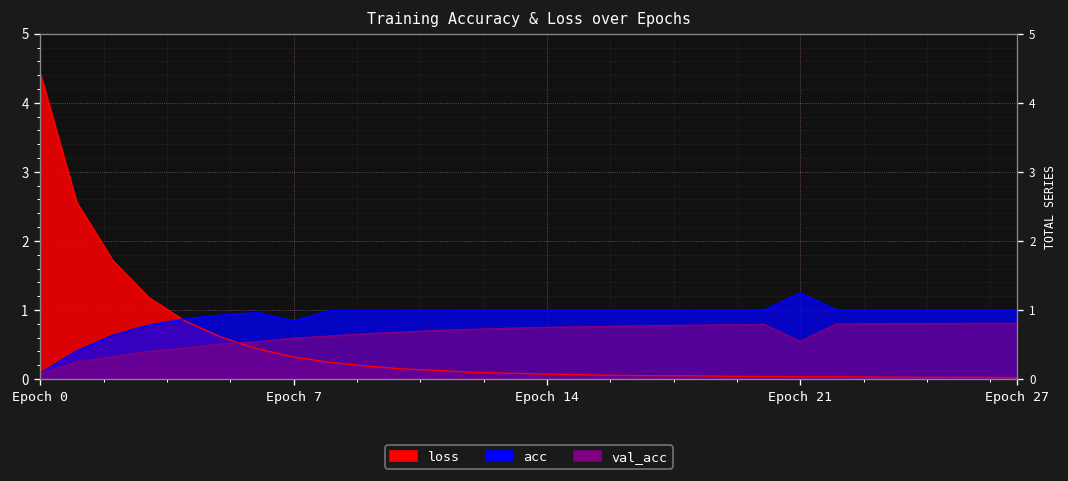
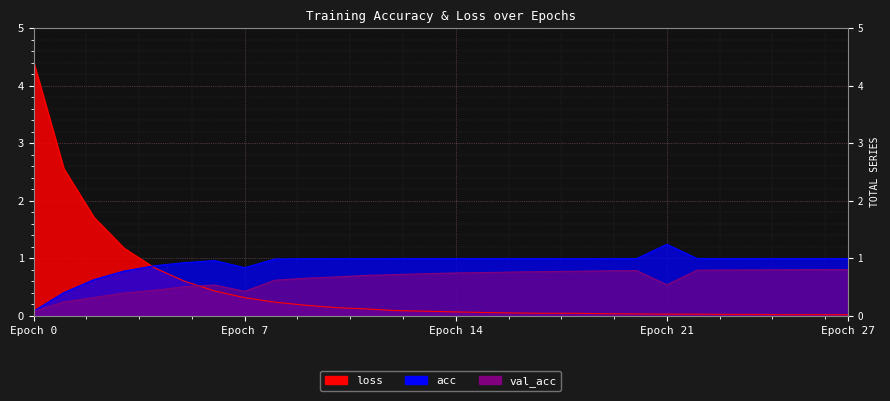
  {
    "loss": {
      "Epoch 0": 4.4,
      "Epoch 7": 0.3,
      "Epoch 14": 0.1,
      "Epoch 21": 0.0,
      "Epoch 27": 0.0
    },
    "acc": {
      "Epoch 7": 0.8,
      "Epoch 14": 1.0,
      "Epoch 21": 1.2,
      "Epoch 27": 1.0
    },
    "val_acc": {
-     "Epoch 7": 0.6,
+     "Epoch 7": 0.4,
      "Epoch 14": 0.7,
      "Epoch 21": 0.5,
      "Epoch 27": 0.8
    }
  }
